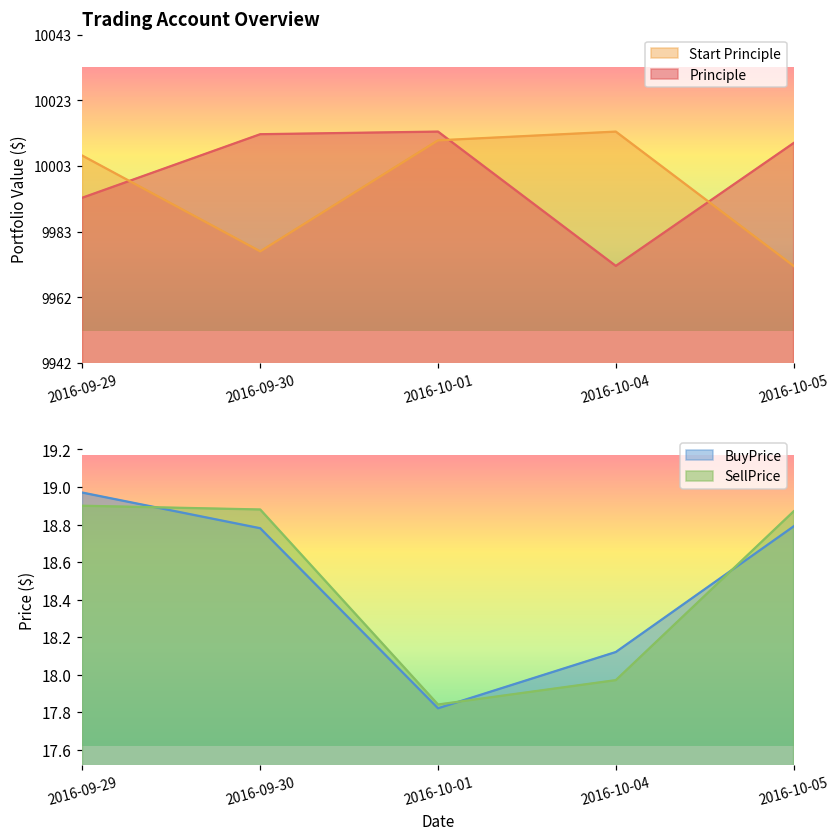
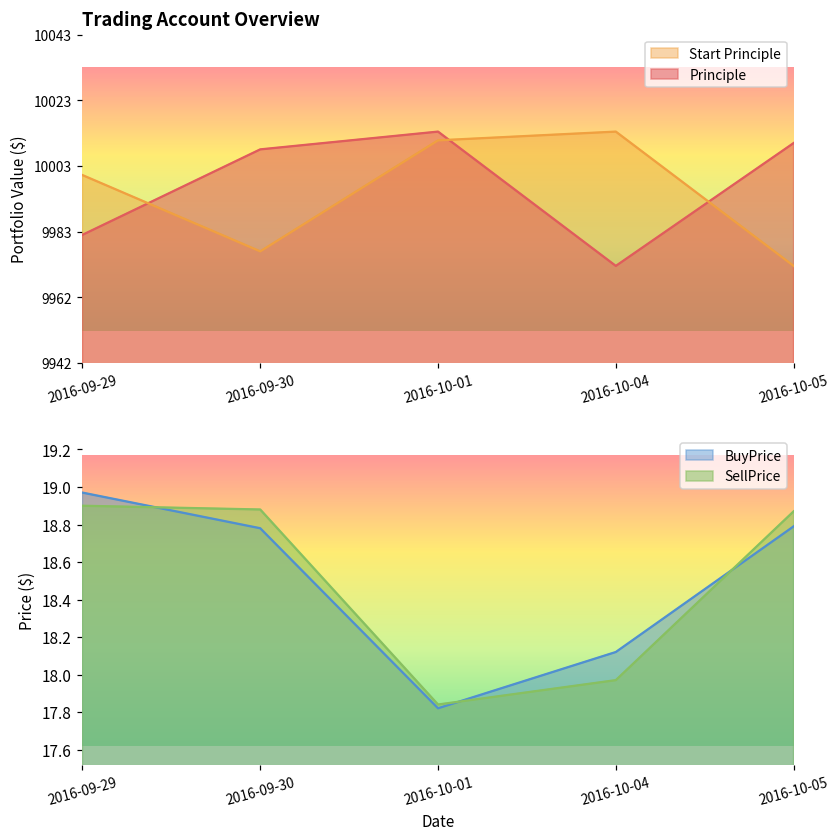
  {
    "Trading Account Overview": {
      "Start Principle": {
-       "2016-09-29": 10006,
+       "2016-09-29": 10000,
        "2016-09-30": 9976,
        "2016-10-01": 10011,
        "2016-10-04": 10013,
        "2016-10-05": 9972
      },
      "Principle": {
-       "2016-09-29": 9993,
-       "2016-09-30": 10013,
+       "2016-09-29": 9982,
+       "2016-09-30": 10008,
        "2016-10-01": 10013,
        "2016-10-04": 9972,
        "2016-10-05": 10010
      }
    }
  }
